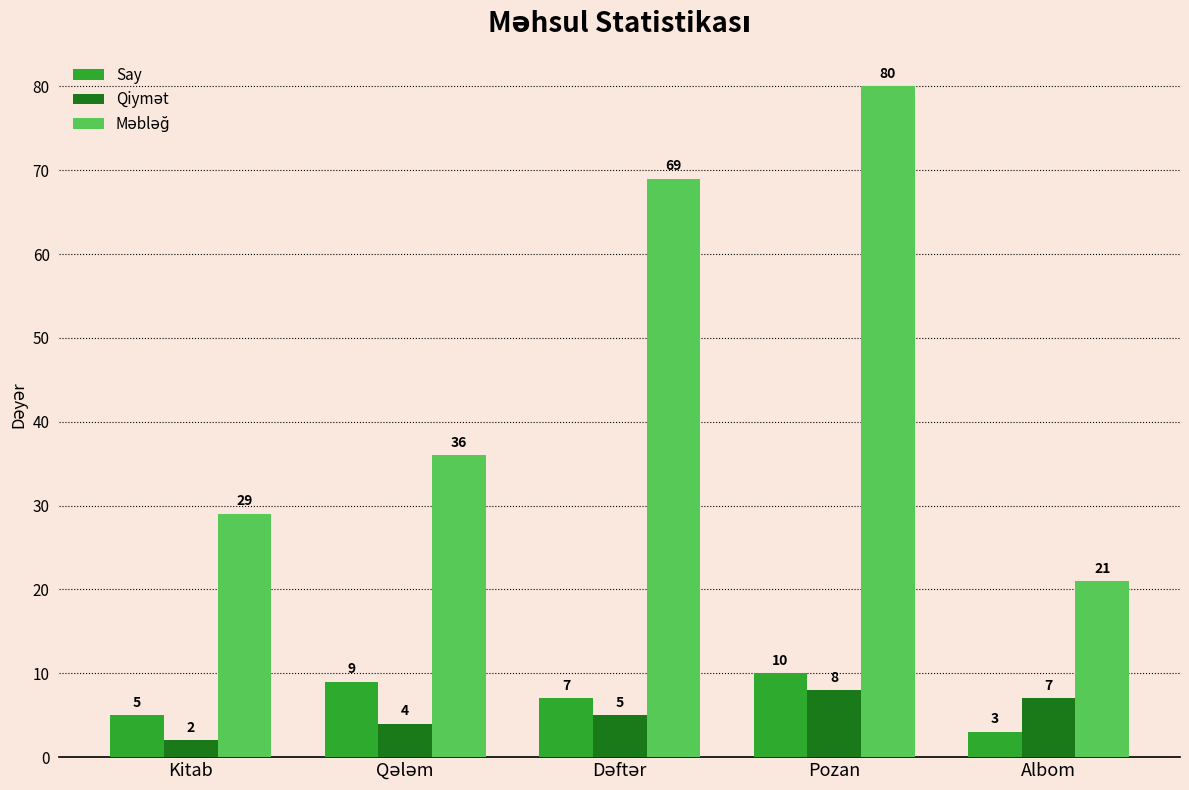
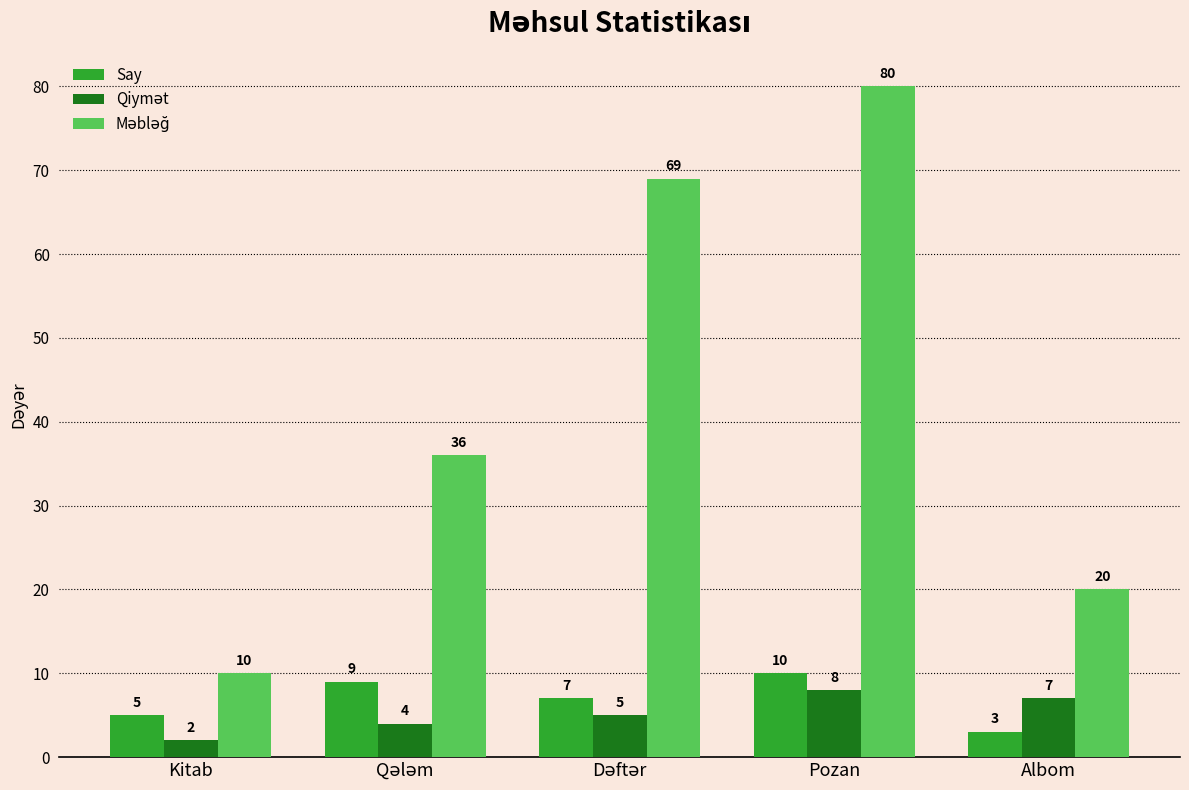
  {
    "Məbləğ": {
-     "Kitab": 29,
+     "Kitab": 10,
      "Qələm": 36,
      "Dəftər": 69,
      "Pozan": 80,
-     "Albom": 21
+     "Albom": 20
    }
  }
